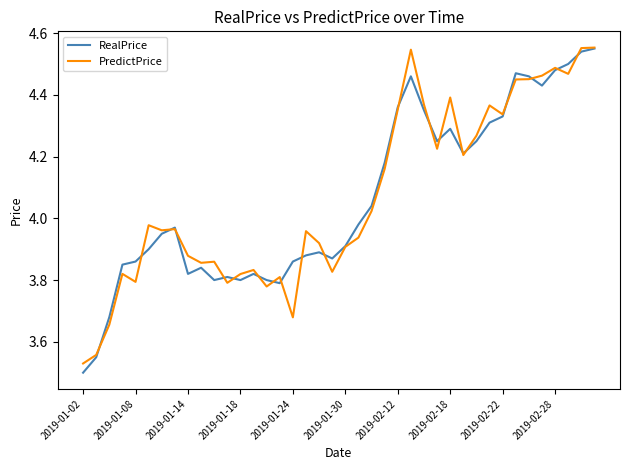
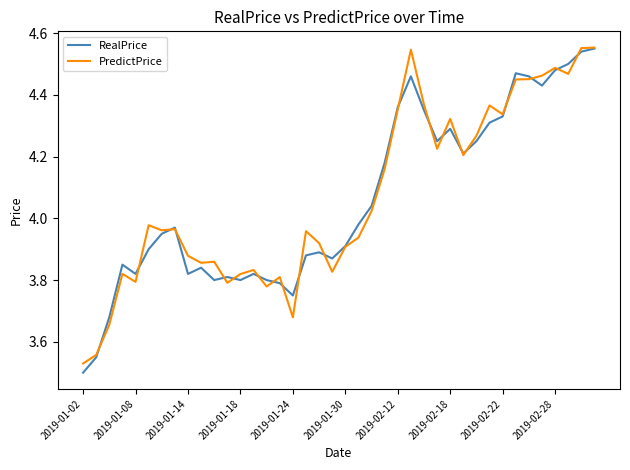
  {
    "RealPrice": {
      "2019-01-02": 3.50,
-     "2019-01-08": 3.86,
+     "2019-01-08": 3.82,
      "2019-01-14": 3.82,
      "2019-01-18": 3.80,
-     "2019-01-24": 3.86,
+     "2019-01-24": 3.75,
      "2019-02-18": 4.29
    },
    "PredictPrice": {
      "2019-01-02": 3.53,
      "2019-01-08": 3.79,
      "2019-01-14": 3.88,
      "2019-01-18": 3.82,
      "2019-01-24": 3.68,
-     "2019-02-18": 4.39
+     "2019-02-18": 4.32
    }
  }
